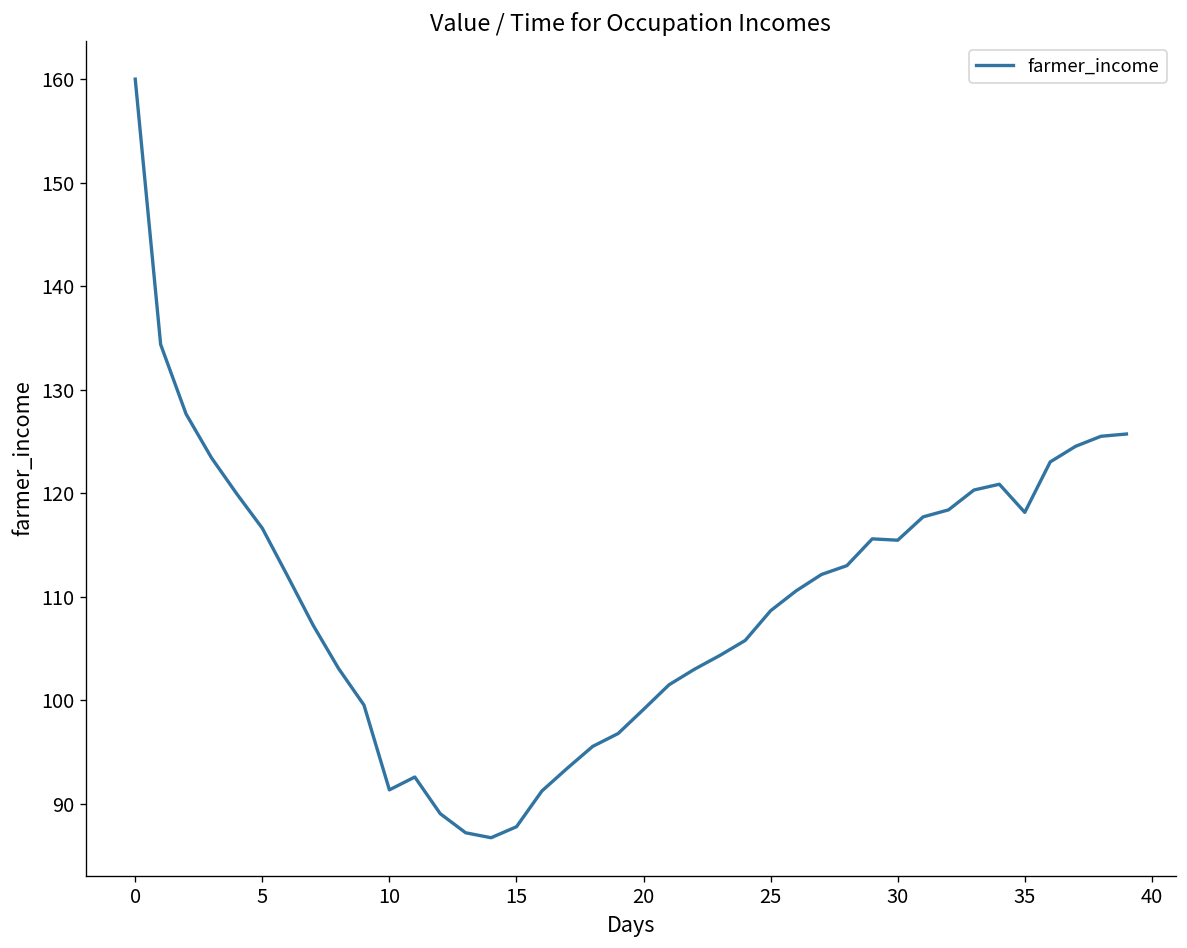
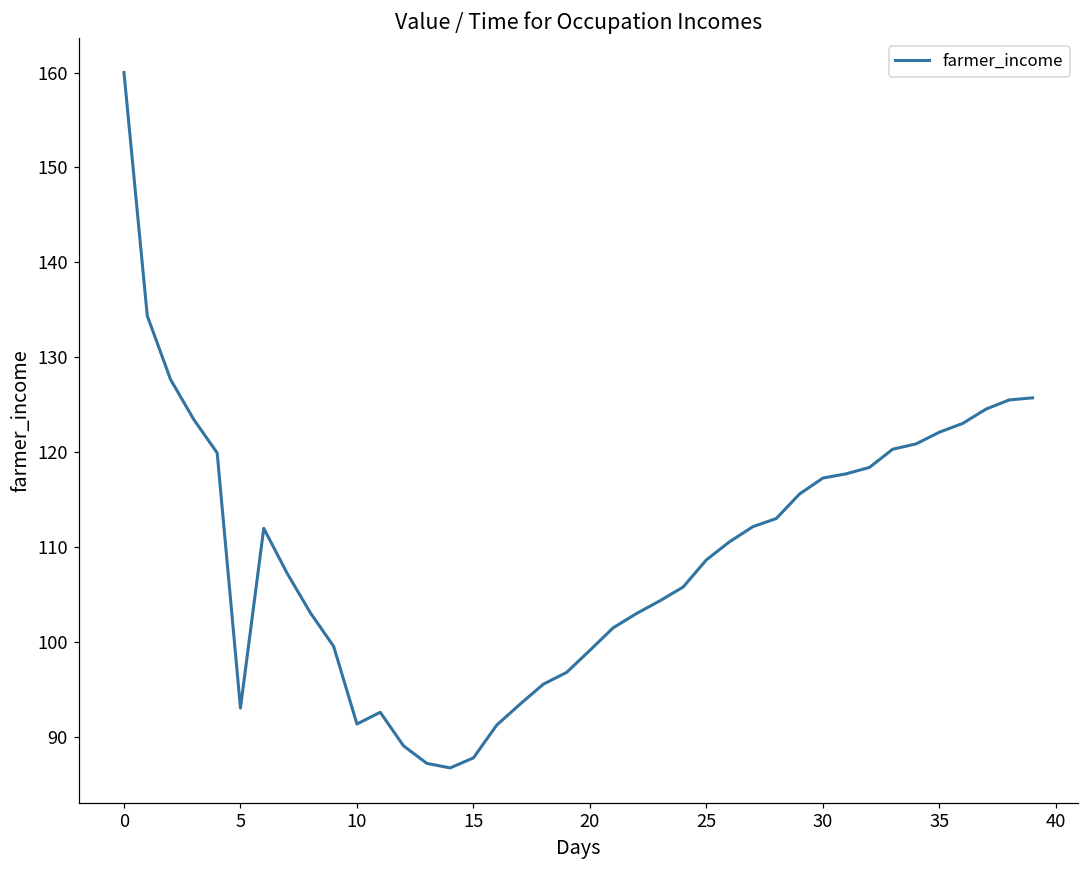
  {
    "0": 160,
-   "5": 117,
+   "5": 93,
    "10": 91,
    "15": 88,
    "20": 99,
    "25": 109,
-   "30": 115,
-   "35": 118
+   "30": 117,
+   "35": 122
  }
